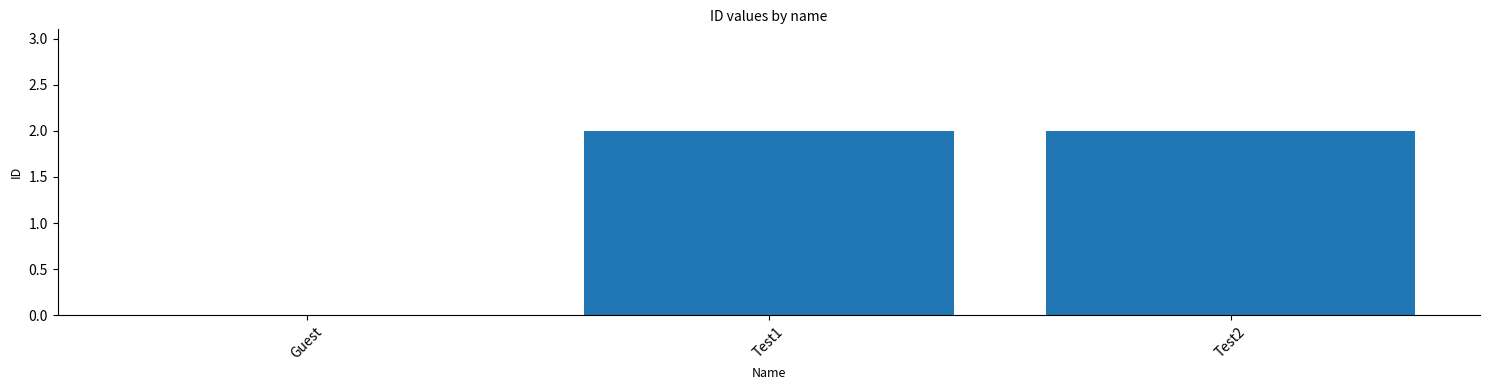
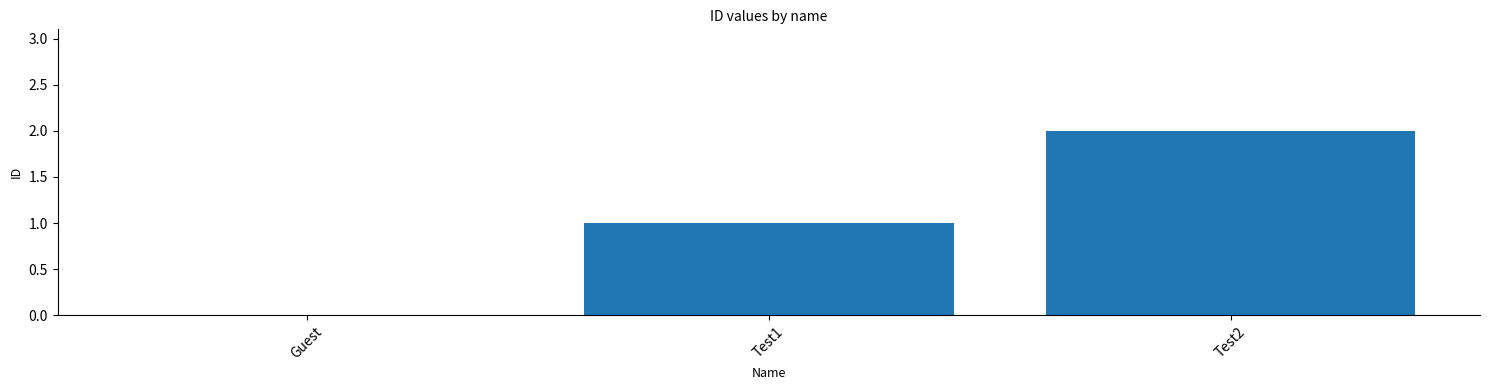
  {
    "Guest": 0,
-   "Test1": 2,
+   "Test1": 1,
    "Test2": 2
  }
